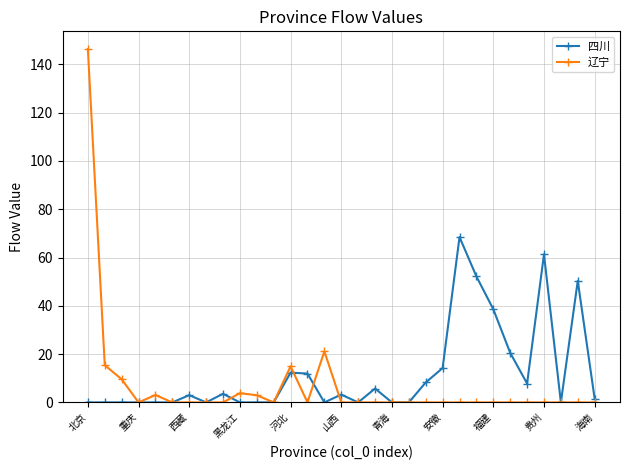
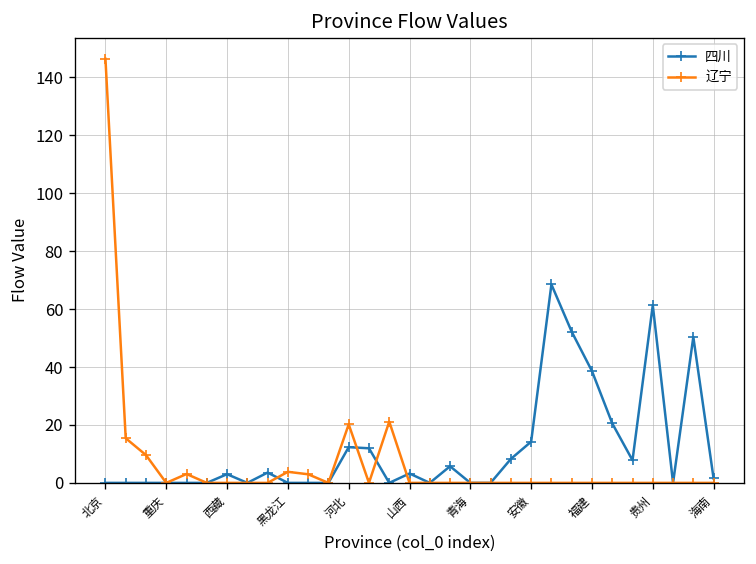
  {
    "四川": {
      "北京": 0,
      "西藏": 3,
      "黑龙江": 0,
      "河北": 12,
      "山西": 3,
      "安徽": 14,
      "福建": 39,
      "贵州": 61,
      "海南": 2
    },
    "辽宁": {
      "北京": 146,
      "西藏": 0,
      "黑龙江": 4,
-     "河北": 15,
+     "河北": 20,
      "山西": 0,
      "安徽": 0,
      "福建": 0,
      "贵州": 0,
      "海南": 0
    }
  }
